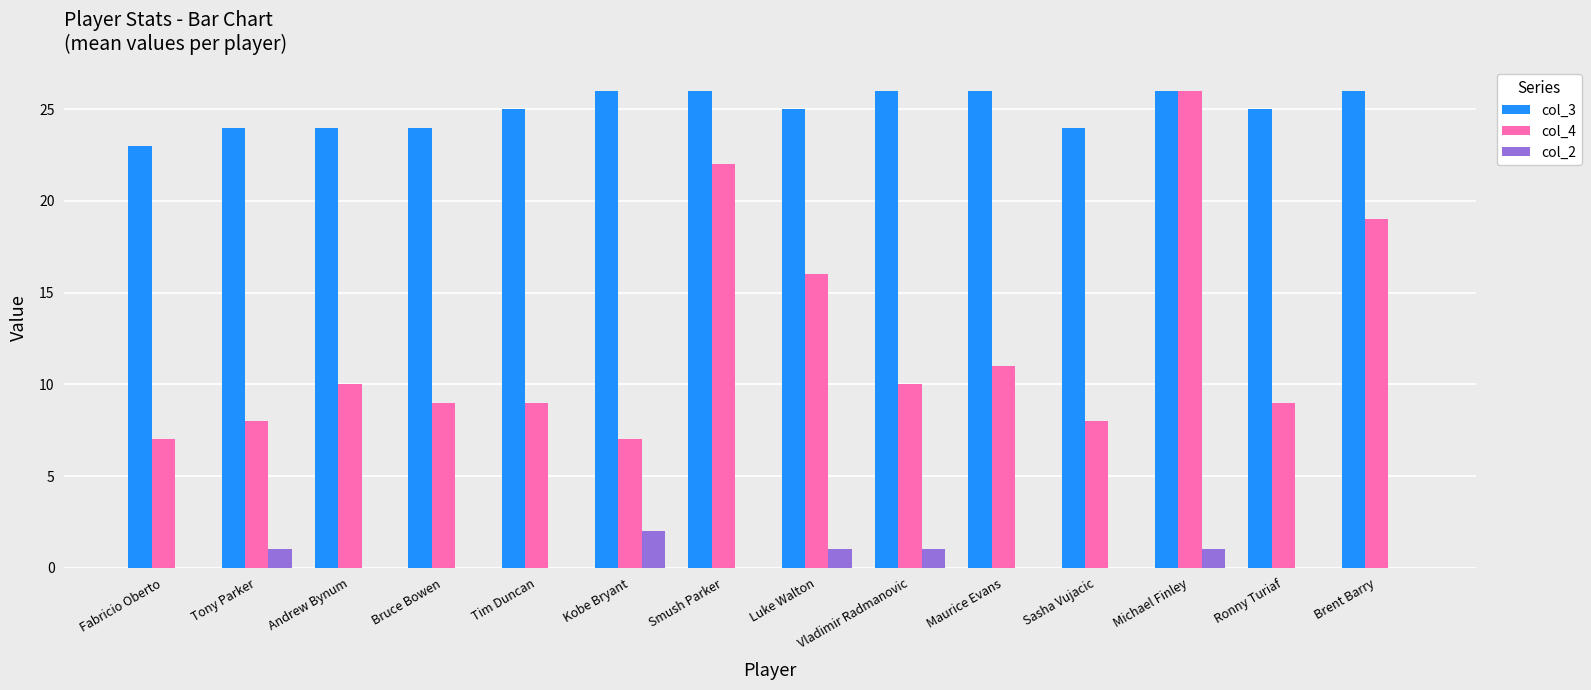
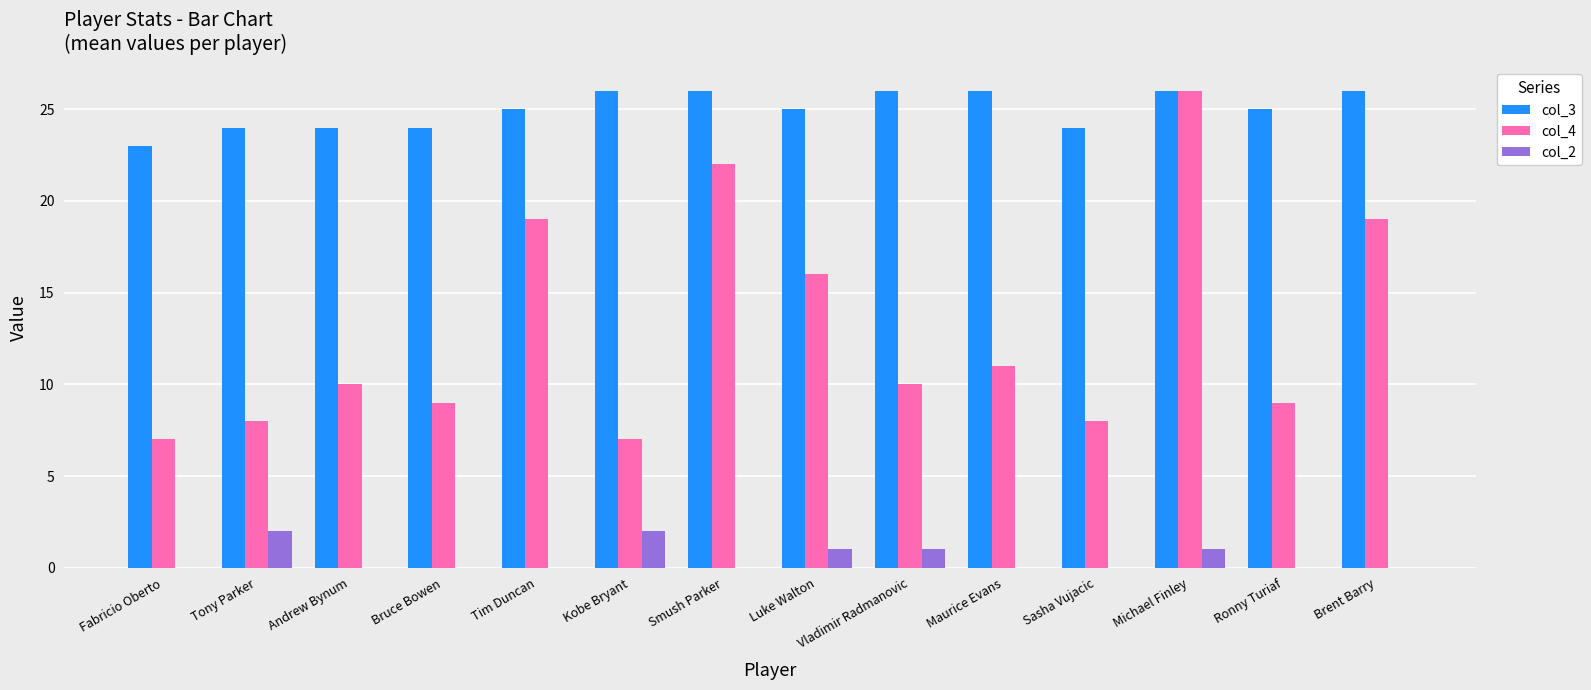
  {
    "col_3": {
      "Fabricio Oberto": 23,
      "Tony Parker": 24,
      "Andrew Bynum": 24,
      "Bruce Bowen": 24,
      "Tim Duncan": 25,
      "Kobe Bryant": 26,
      "Smush Parker": 26,
      "Luke Walton": 25,
      "Vladimir Radmanovic": 26,
      "Maurice Evans": 26,
      "Sasha Vujacic": 24,
      "Michael Finley": 26,
      "Ronny Turiaf": 25,
      "Brent Barry": 26
    },
    "col_4": {
      "Fabricio Oberto": 7,
      "Tony Parker": 8,
      "Andrew Bynum": 10,
      "Bruce Bowen": 9,
-     "Tim Duncan": 9,
+     "Tim Duncan": 19,
      "Kobe Bryant": 7,
      "Smush Parker": 22,
      "Luke Walton": 16,
      "Vladimir Radmanovic": 10,
      "Maurice Evans": 11,
      "Sasha Vujacic": 8,
      "Michael Finley": 26,
      "Ronny Turiaf": 9,
      "Brent Barry": 19
    },
    "col_2": {
      "Fabricio Oberto": 0,
-     "Tony Parker": 1,
+     "Tony Parker": 2,
      "Andrew Bynum": 0,
      "Bruce Bowen": 0,
      "Tim Duncan": 0,
      "Kobe Bryant": 2,
      "Smush Parker": 0,
      "Luke Walton": 1,
      "Vladimir Radmanovic": 1,
      "Maurice Evans": 0,
      "Sasha Vujacic": 0,
      "Michael Finley": 1,
      "Ronny Turiaf": 0,
      "Brent Barry": 0
    }
  }
